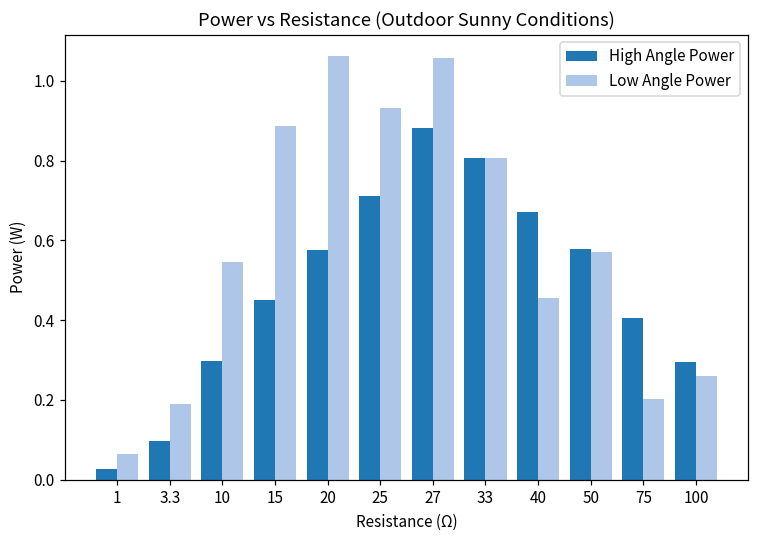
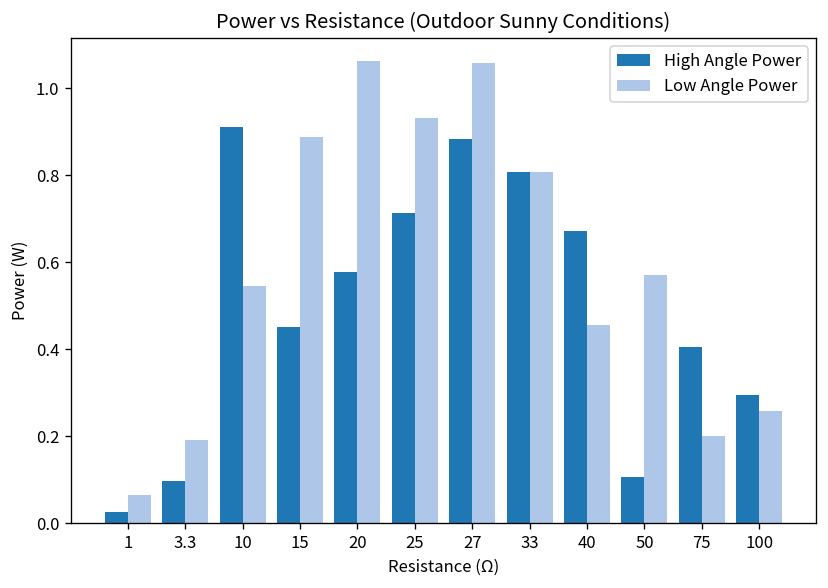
  {
    "High Angle Power": {
      "1": 0.03,
      "3.3": 0.10,
-     "10": 0.30,
+     "10": 0.91,
      "15": 0.45,
      "20": 0.58,
      "25": 0.71,
      "27": 0.88,
      "33": 0.81,
      "40": 0.67,
-     "50": 0.58,
+     "50": 0.11,
      "75": 0.41,
      "100": 0.29
    },
    "Low Angle Power": {
      "1": 0.06,
      "3.3": 0.19,
      "10": 0.55,
      "15": 0.89,
      "20": 1.06,
      "25": 0.93,
      "27": 1.06,
      "33": 0.81,
      "40": 0.46,
      "50": 0.57,
      "75": 0.20,
      "100": 0.26
    }
  }
